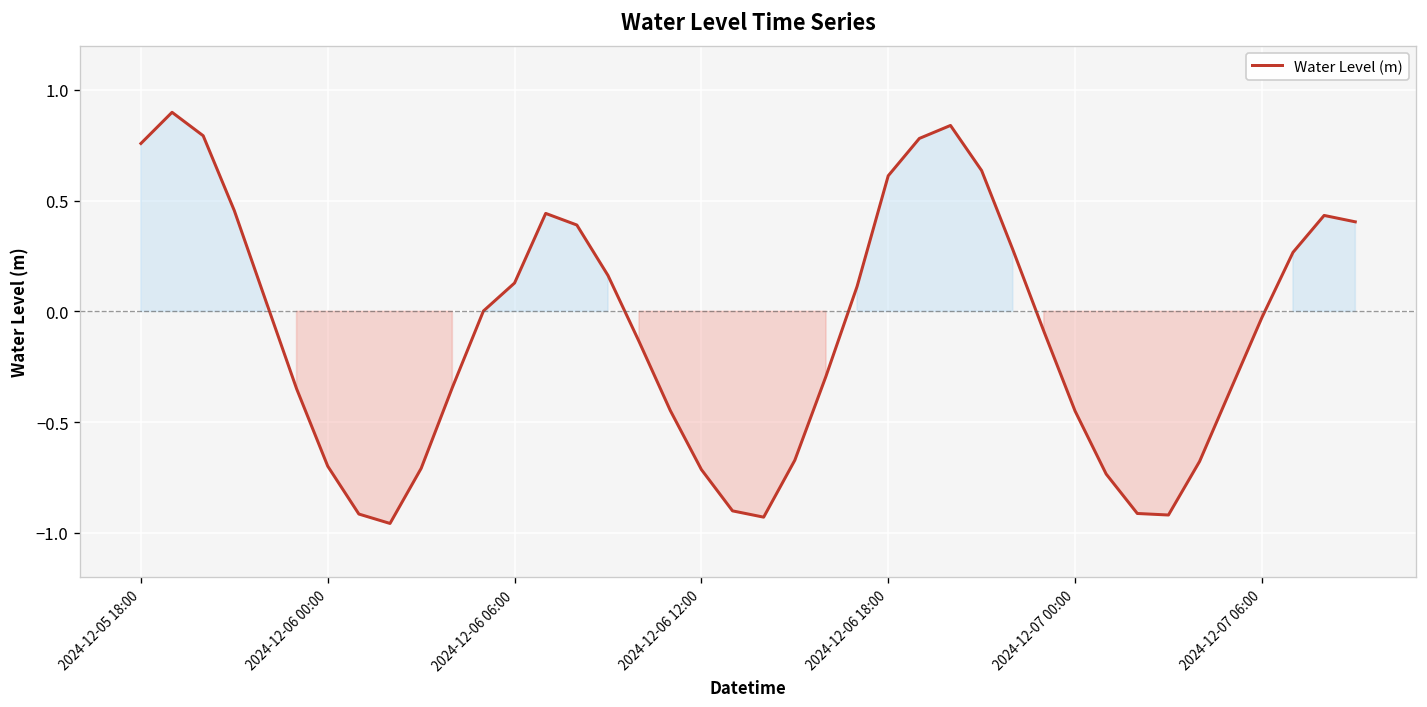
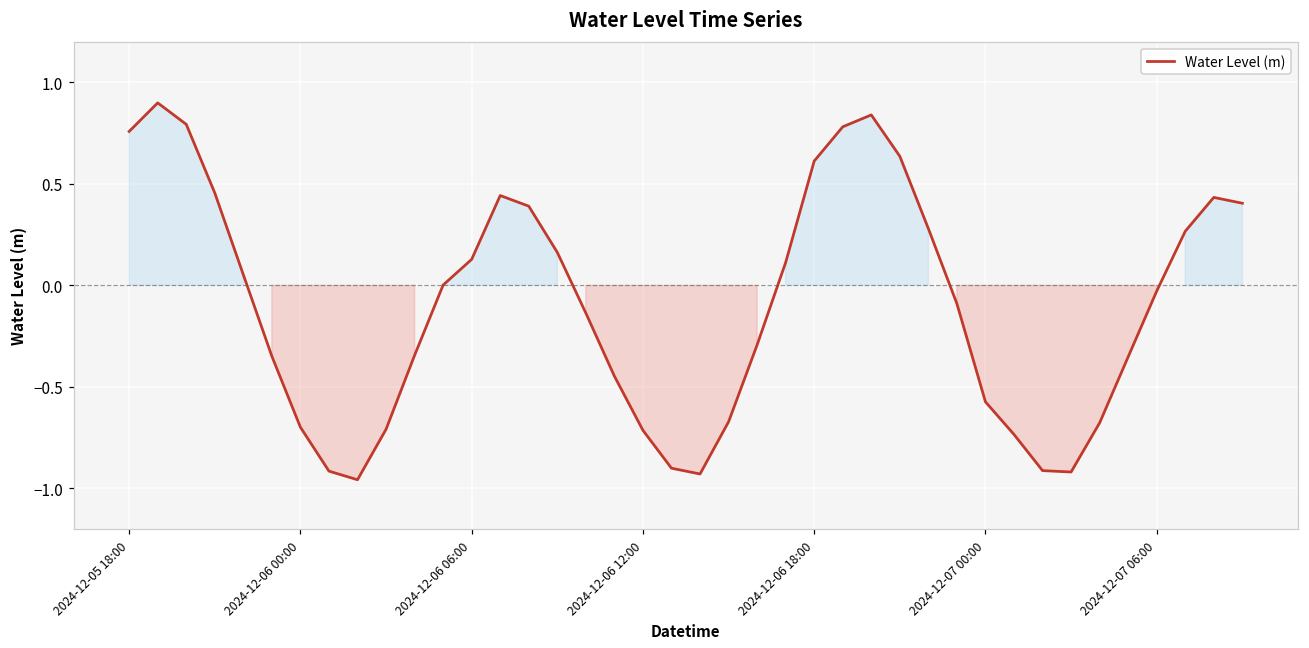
  {
    "2024-12-05 18:00": 0.76,
    "2024-12-06 00:00": -0.70,
    "2024-12-06 06:00": 0.13,
    "2024-12-06 12:00": -0.71,
    "2024-12-06 18:00": 0.61,
-   "2024-12-07 00:00": -0.45,
+   "2024-12-07 00:00": -0.57,
    "2024-12-07 06:00": -0.03
  }
